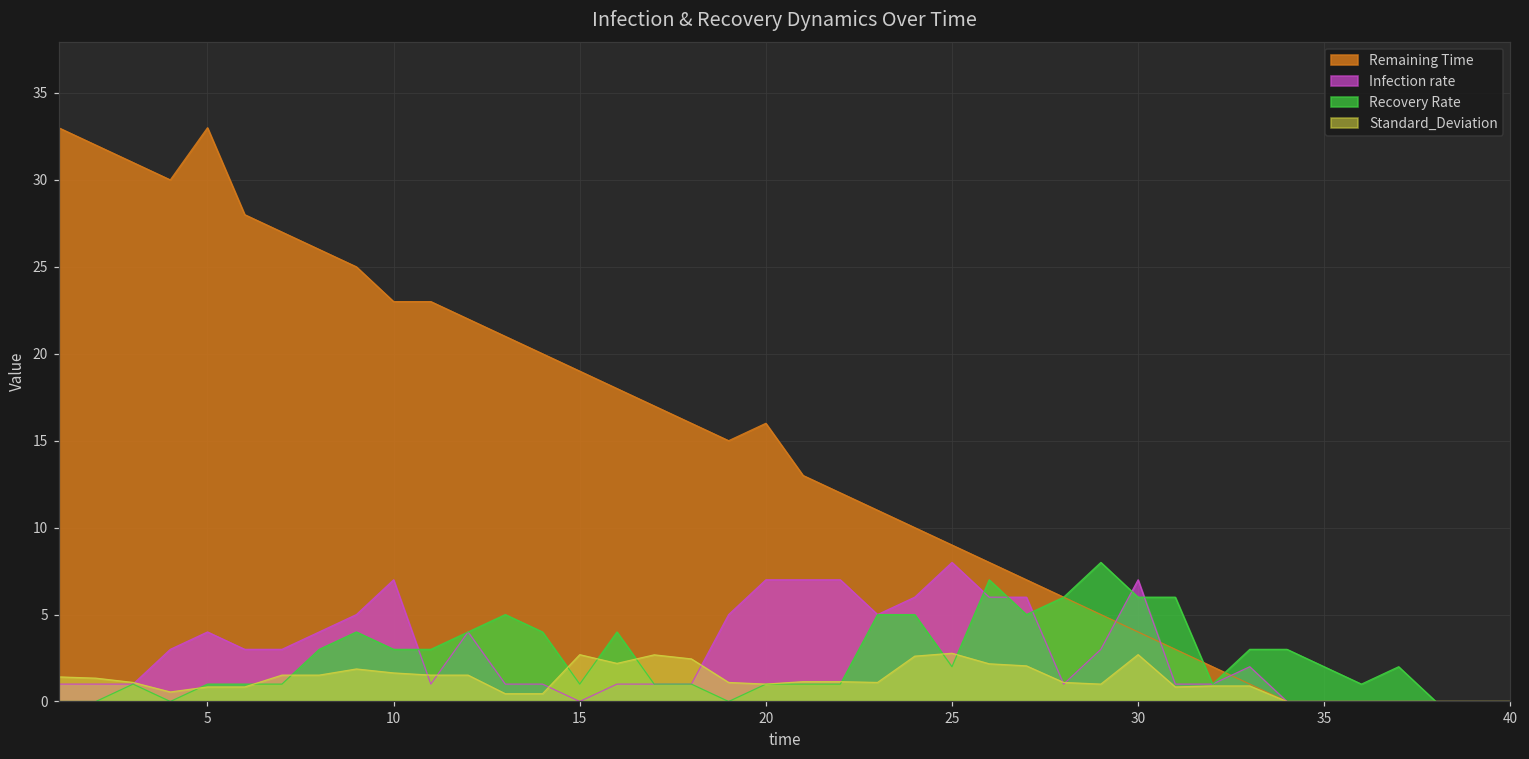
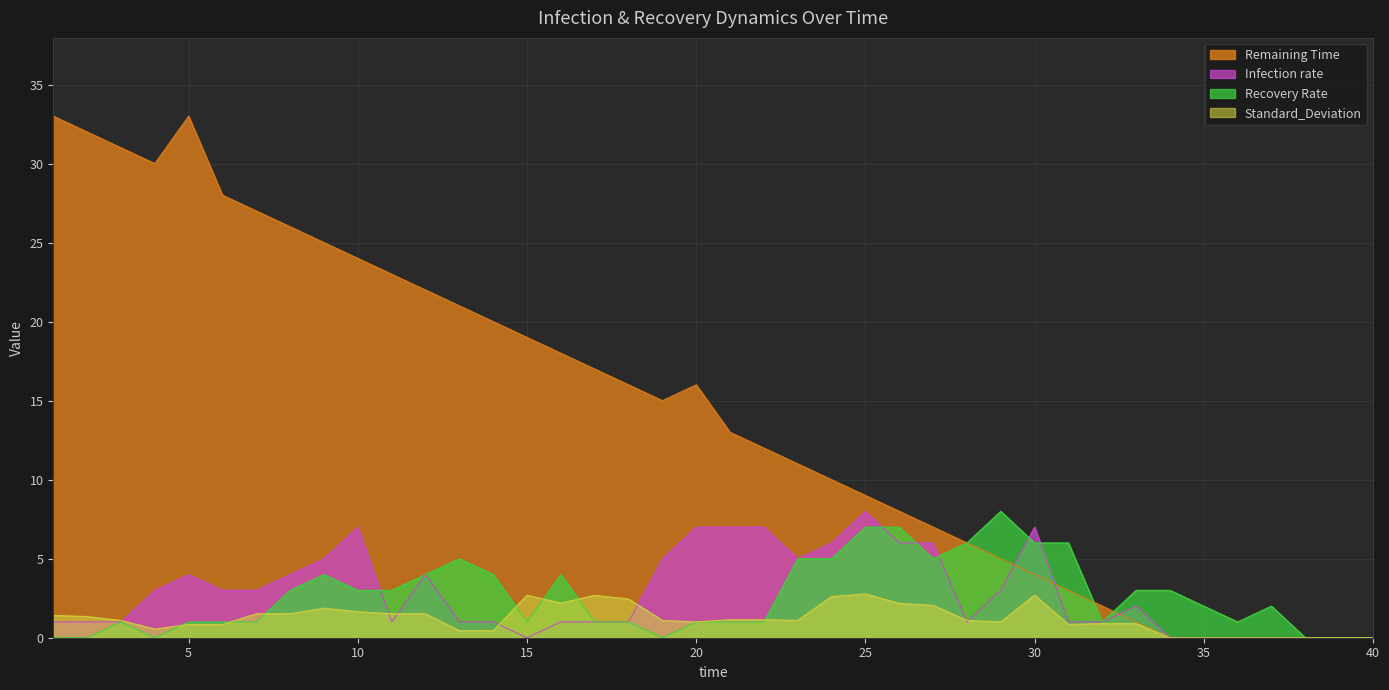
  {
    "Remaining Time": {
      "5": 33,
-     "10": 23,
+     "10": 24,
      "15": 19,
      "20": 16,
      "25": 9,
      "30": 4
    },
    "Infection rate": {
      "5": 4,
      "10": 7,
      "15": 0,
      "20": 7,
      "25": 8,
      "30": 7
    },
    "Recovery Rate": {
      "5": 1,
      "10": 3,
      "15": 1,
-     "25": 2,
+     "25": 7,
      "30": 6,
      "35": 2
    },
    "Standard_Deviation": {
      "5": 0.8,
      "10": 1.6,
      "15": 2.7,
      "25": 2.8,
      "30": 2.7
    }
  }
